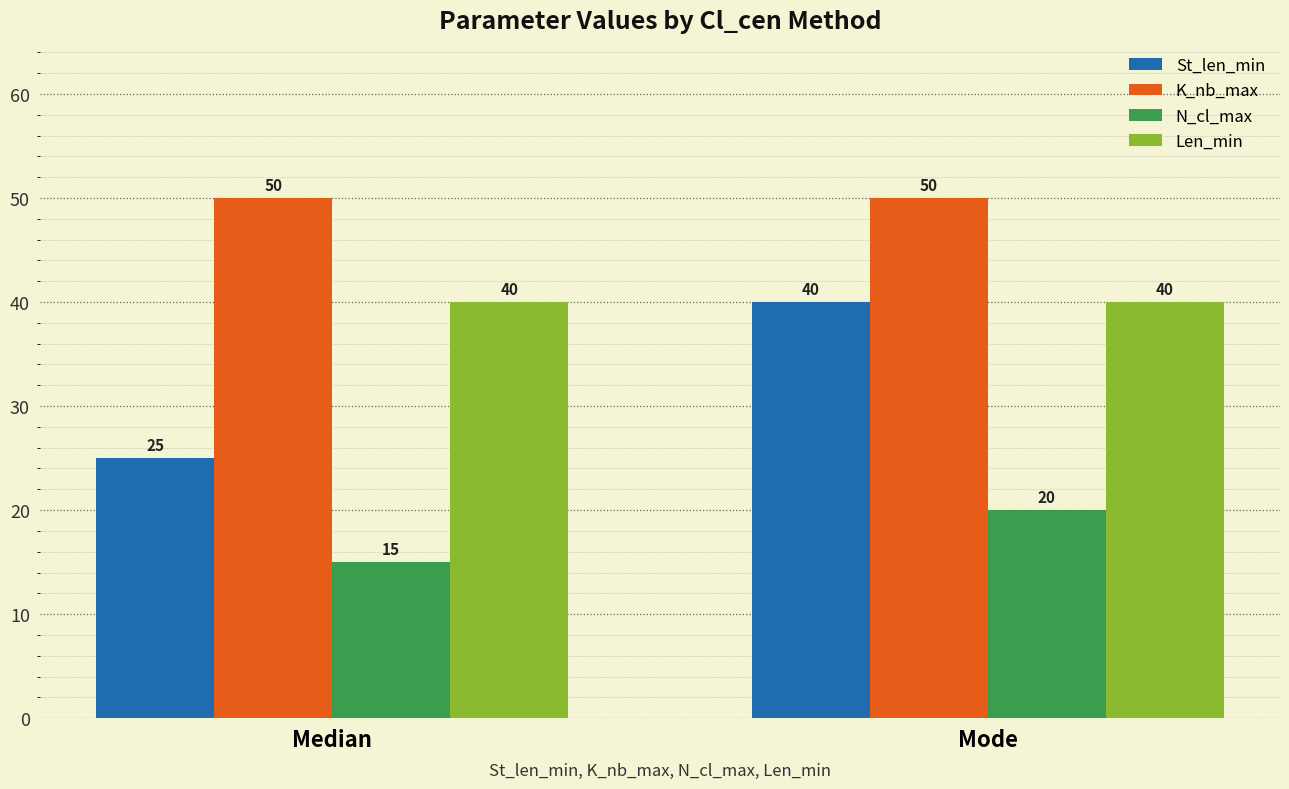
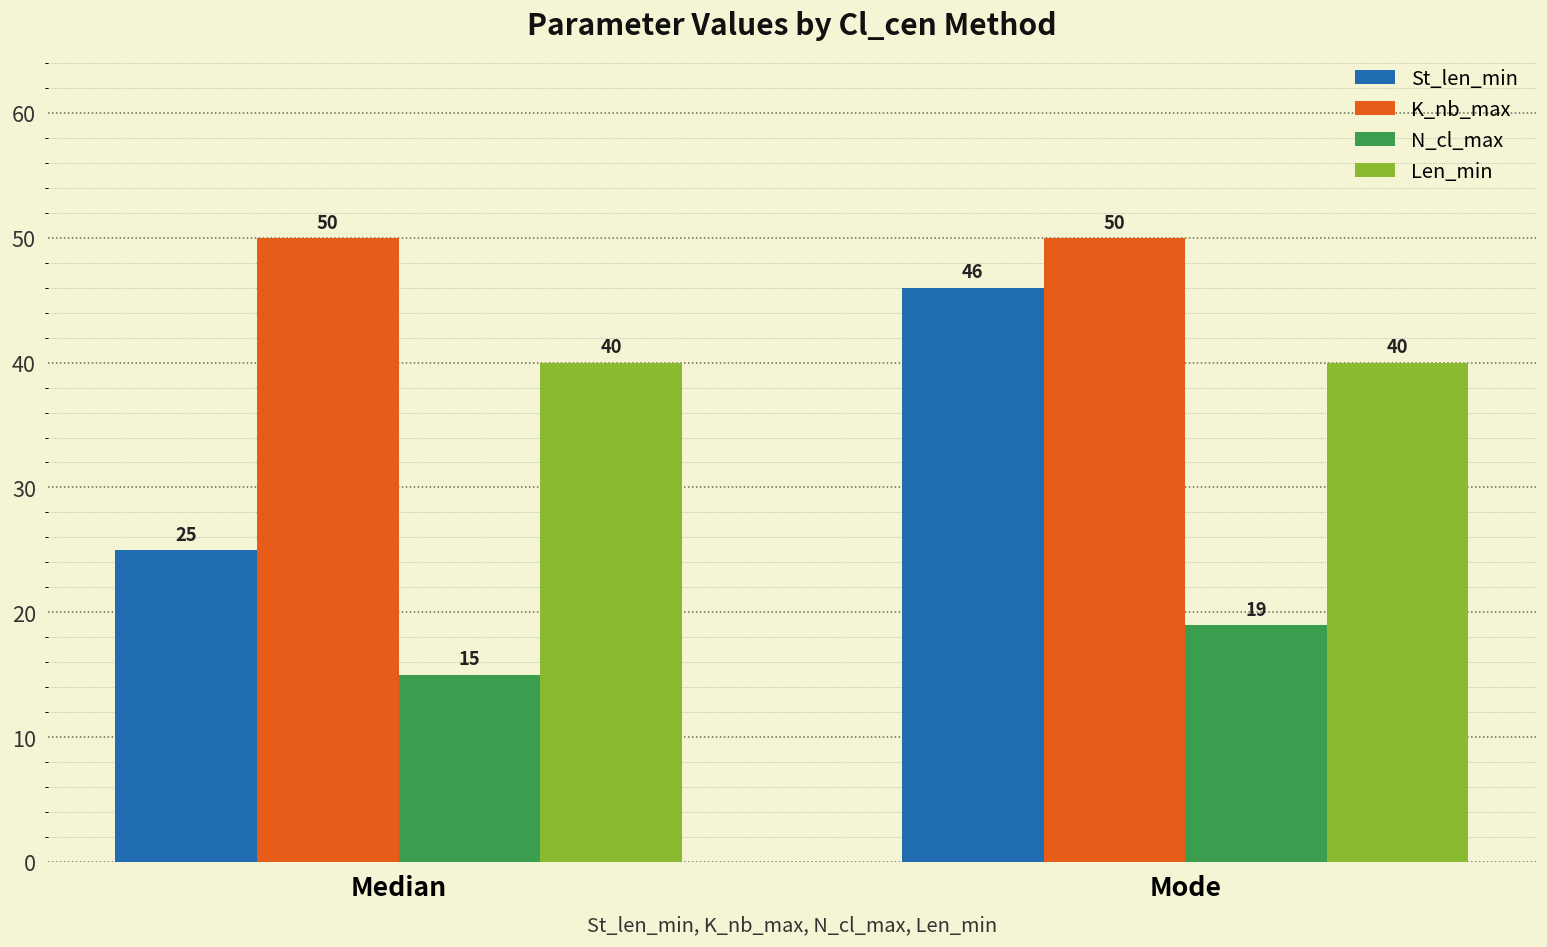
  {
    "St_len_min": {
      "Median": 25,
-     "Mode": 40
+     "Mode": 46
    },
    "K_nb_max": {
      "Median": 50,
      "Mode": 50
    },
    "N_cl_max": {
      "Median": 15,
-     "Mode": 20
+     "Mode": 19
    },
    "Len_min": {
      "Median": 40,
      "Mode": 40
    }
  }
